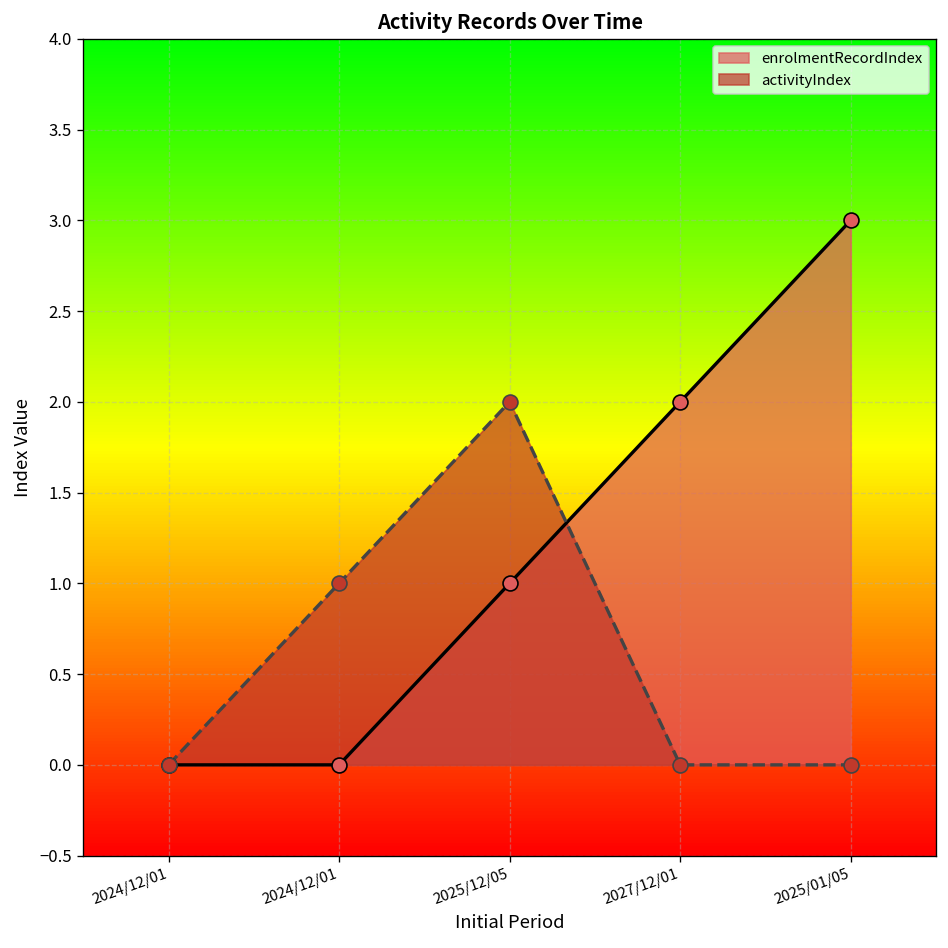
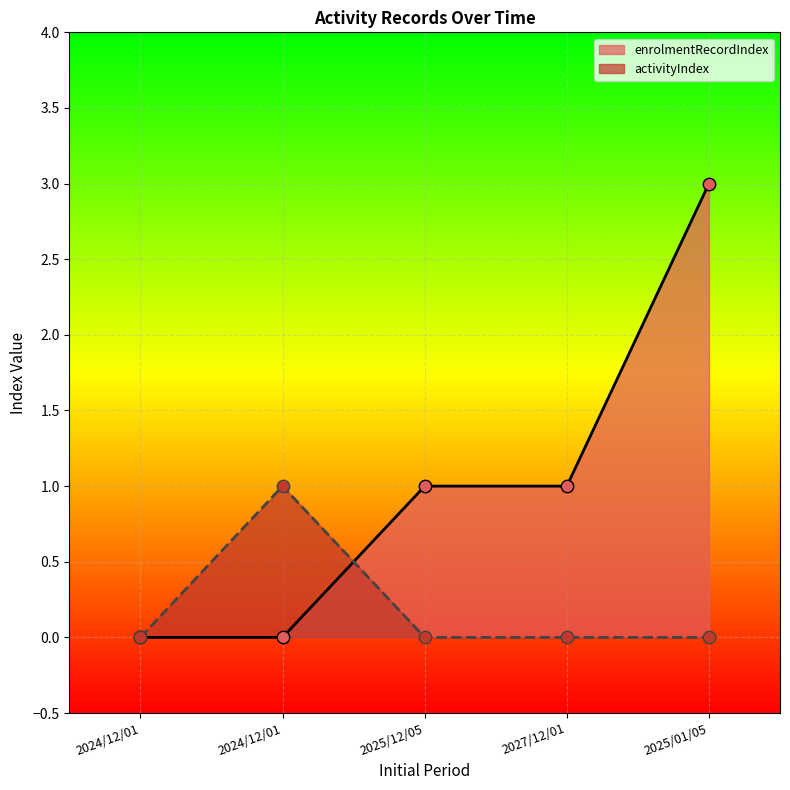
  {
    "enrolmentRecordIndex": {
      "2025/12/05": 1,
-     "2027/12/01": 2,
+     "2027/12/01": 1,
      "2025/01/05": 3
    },
    "activityIndex": {
-     "2025/12/05": 2,
+     "2025/12/05": 0,
      "2027/12/01": 0,
      "2025/01/05": 0
    }
  }
